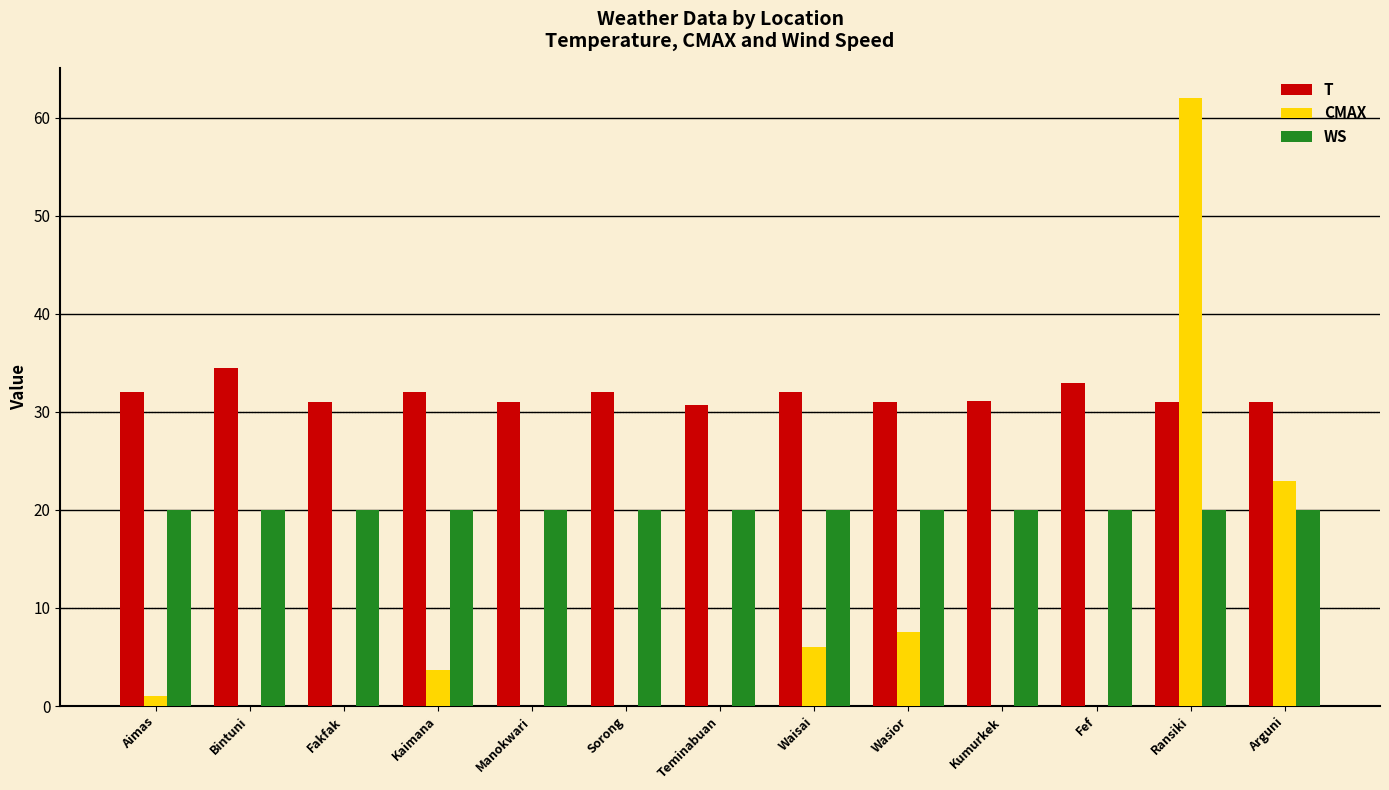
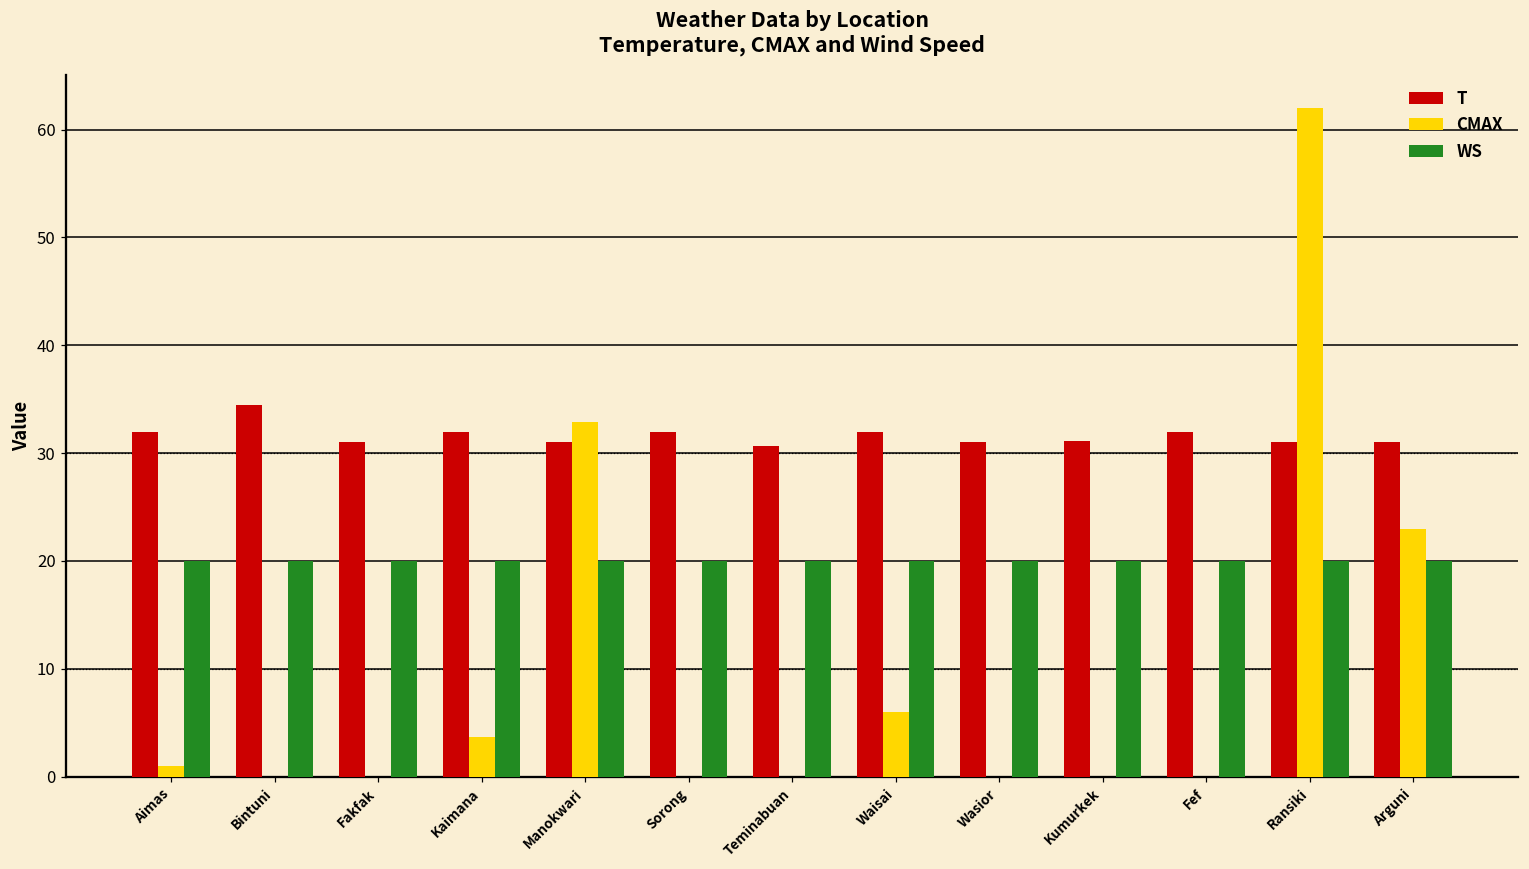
  {
    "T": {
      "Aimas": 32,
      "Bintuni": 35,
      "Fakfak": 31,
      "Kaimana": 32,
      "Manokwari": 31,
      "Sorong": 32,
      "Teminabuan": 31,
      "Waisai": 32,
      "Wasior": 31,
      "Kumurkek": 31,
-     "Fef": 33,
+     "Fef": 32,
      "Ransiki": 31,
      "Arguni": 31
    },
    "CMAX": {
      "Aimas": 1,
      "Bintuni": 0,
      "Fakfak": 0,
      "Kaimana": 4,
-     "Manokwari": 0,
+     "Manokwari": 33,
      "Sorong": 0,
      "Teminabuan": 0,
      "Waisai": 6,
-     "Wasior": 8,
+     "Wasior": 0,
      "Kumurkek": 0,
      "Fef": 0,
      "Ransiki": 62,
      "Arguni": 23
    },
    "WS": {
      "Aimas": 20,
      "Bintuni": 20,
      "Fakfak": 20,
      "Kaimana": 20,
      "Manokwari": 20,
      "Sorong": 20,
      "Teminabuan": 20,
      "Waisai": 20,
      "Wasior": 20,
      "Kumurkek": 20,
      "Fef": 20,
      "Ransiki": 20,
      "Arguni": 20
    }
  }
